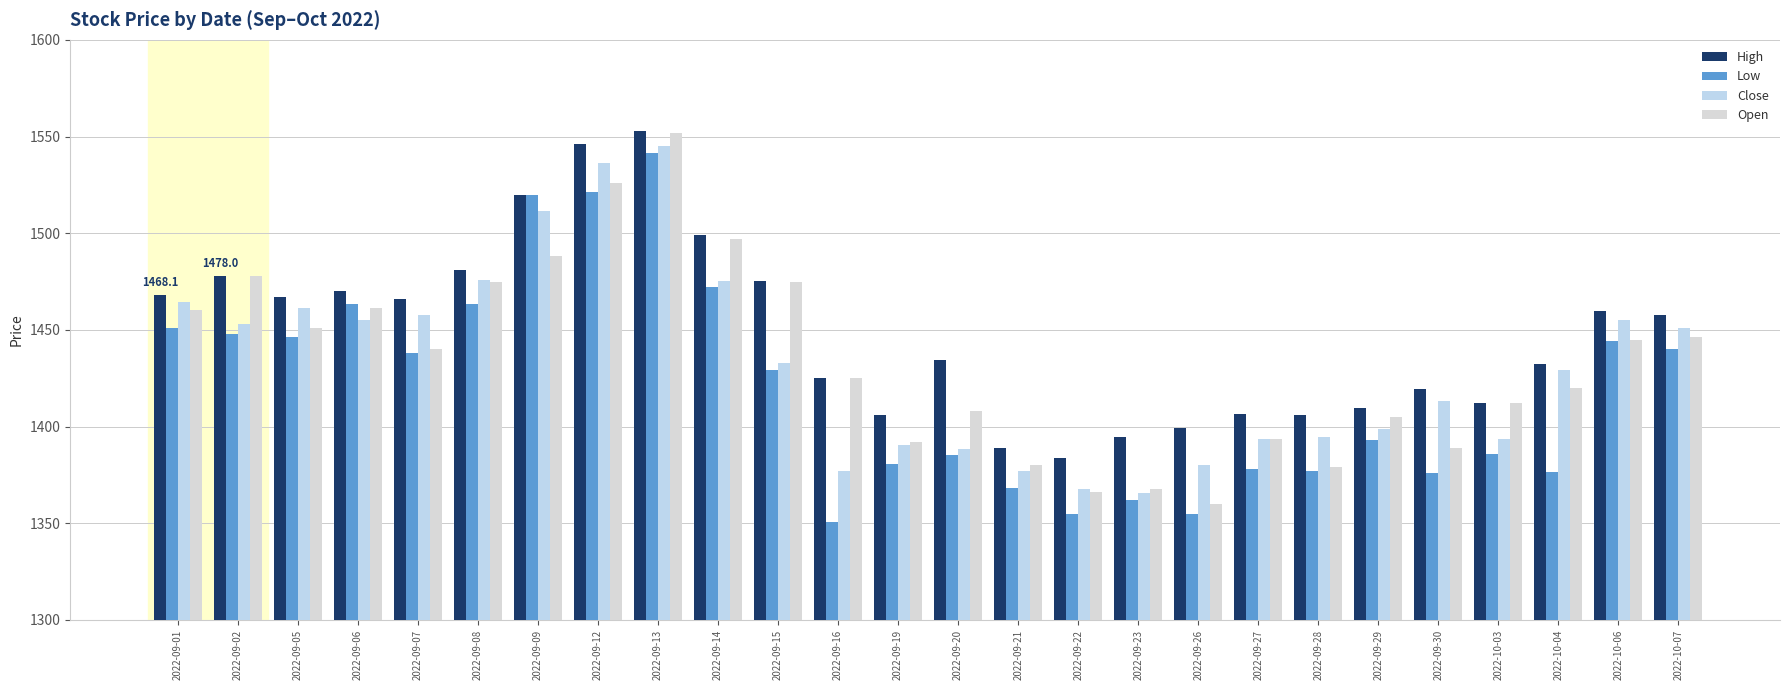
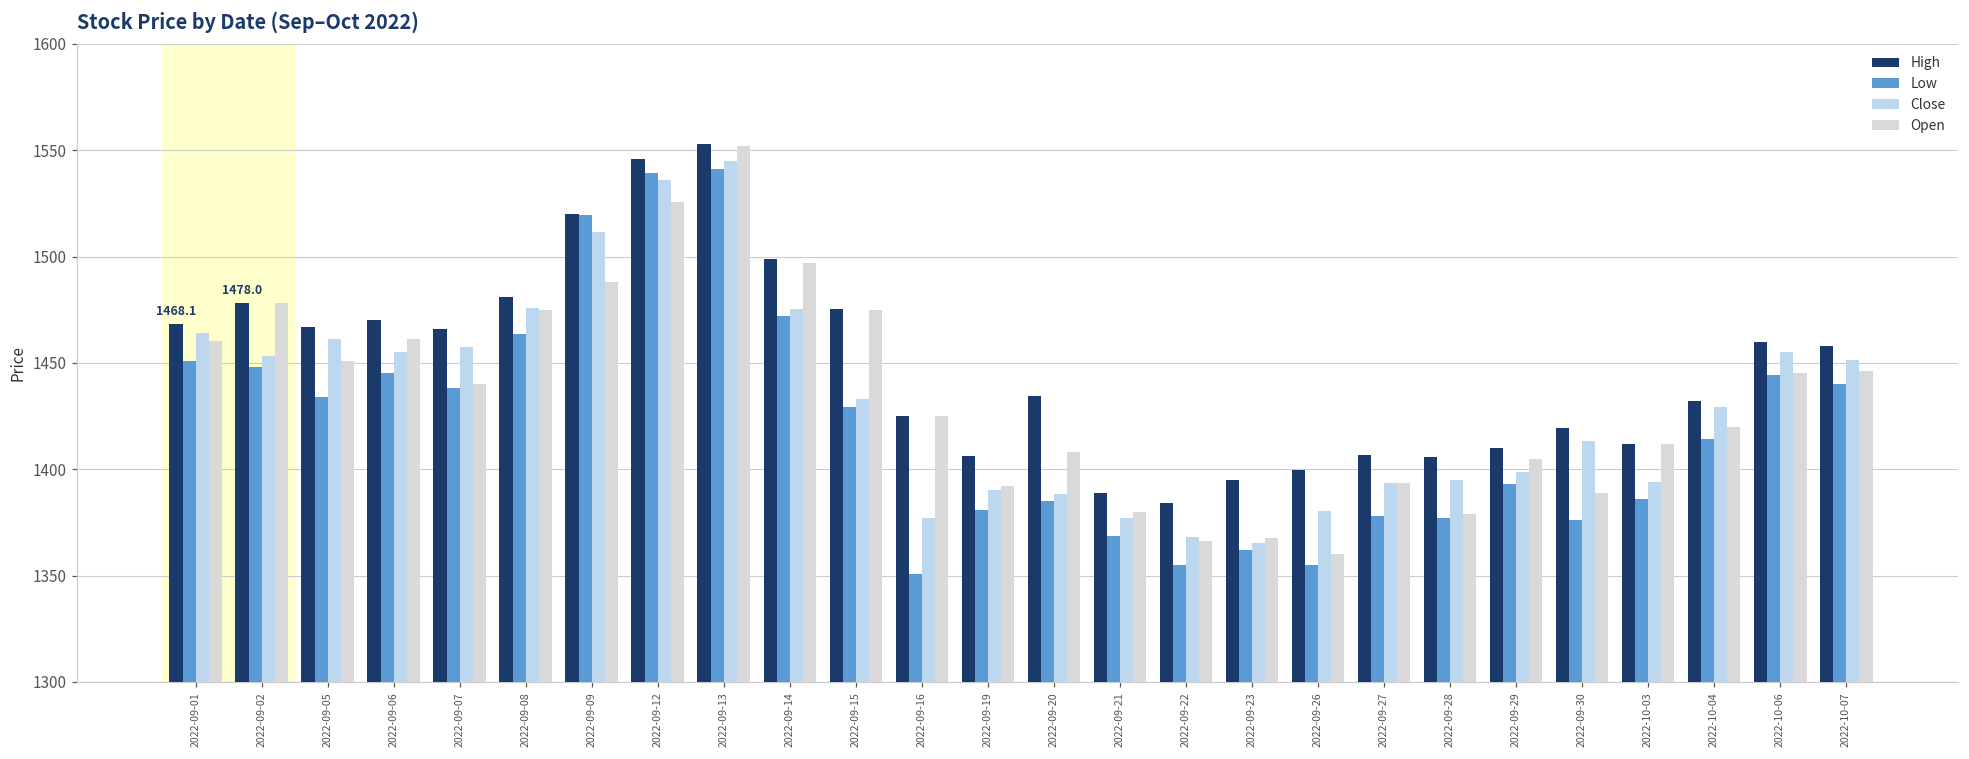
  {
    "High": {
      "2022-09-01": 1468.1,
      "2022-09-02": 1478.0
    },
    "Low": {
      "2022-09-01": 1451,
      "2022-09-02": 1448,
-     "2022-09-05": 1446,
-     "2022-09-06": 1463,
+     "2022-09-05": 1434,
+     "2022-09-06": 1445,
      "2022-09-07": 1438,
      "2022-09-08": 1464,
      "2022-09-09": 1520,
-     "2022-09-12": 1521,
+     "2022-09-12": 1539,
      "2022-09-13": 1541,
      "2022-09-14": 1472,
      "2022-09-15": 1429,
      "2022-09-16": 1351,
      "2022-09-19": 1381,
      "2022-09-20": 1385,
      "2022-09-21": 1368,
      "2022-09-22": 1355,
      "2022-09-23": 1362,
      "2022-09-26": 1355,
      "2022-09-27": 1378,
      "2022-09-28": 1377,
      "2022-09-29": 1393,
      "2022-09-30": 1376,
      "2022-10-03": 1386,
-     "2022-10-04": 1376,
+     "2022-10-04": 1414,
      "2022-10-06": 1444,
      "2022-10-07": 1440
    }
  }
